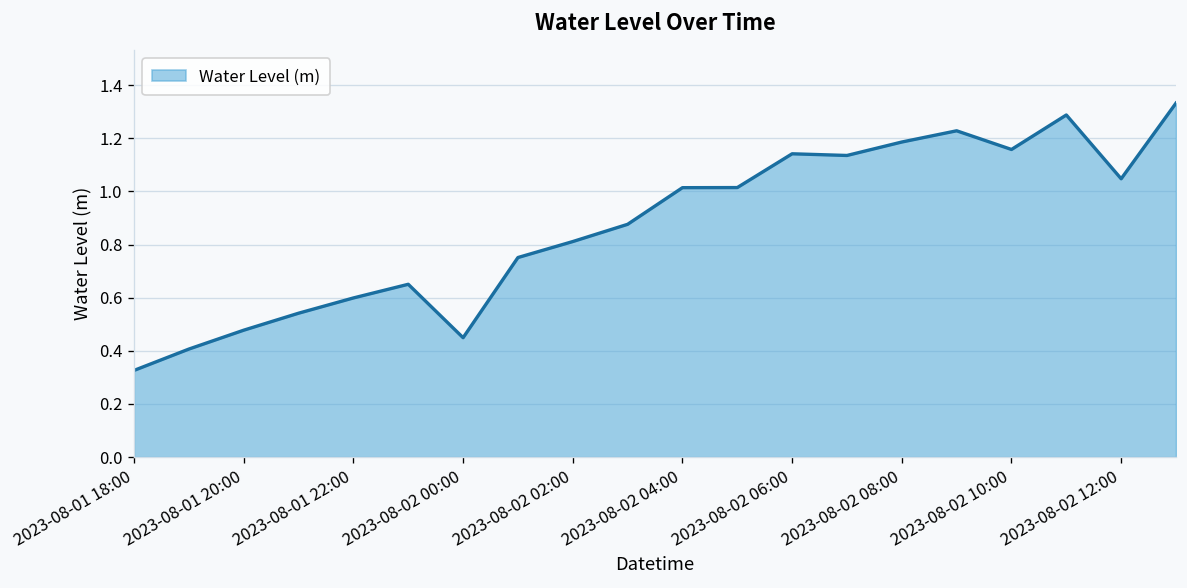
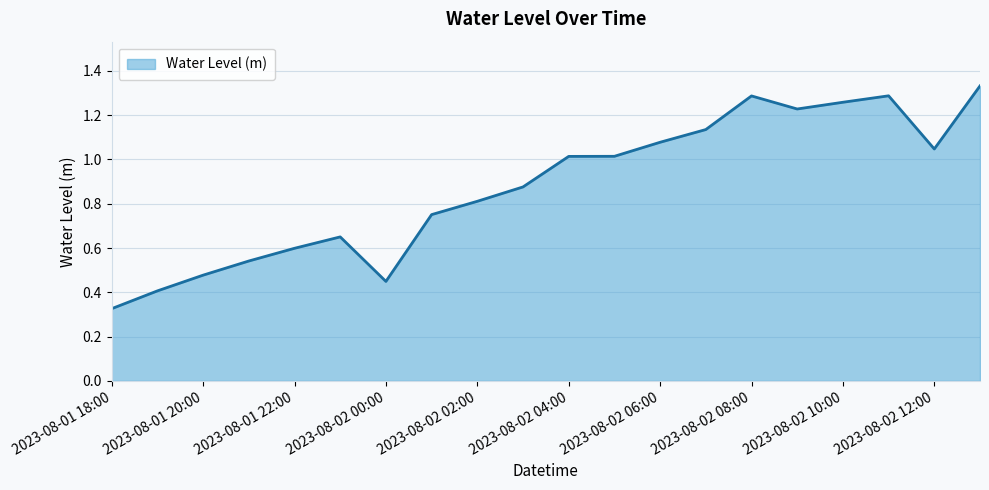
  {
    "2023-08-01 18:00": 0.33,
    "2023-08-01 20:00": 0.48,
    "2023-08-01 22:00": 0.60,
    "2023-08-02 00:00": 0.45,
    "2023-08-02 02:00": 0.81,
    "2023-08-02 04:00": 1.01,
-   "2023-08-02 06:00": 1.14,
-   "2023-08-02 08:00": 1.19,
-   "2023-08-02 10:00": 1.16,
+   "2023-08-02 06:00": 1.08,
+   "2023-08-02 08:00": 1.29,
+   "2023-08-02 10:00": 1.26,
    "2023-08-02 12:00": 1.05
  }
